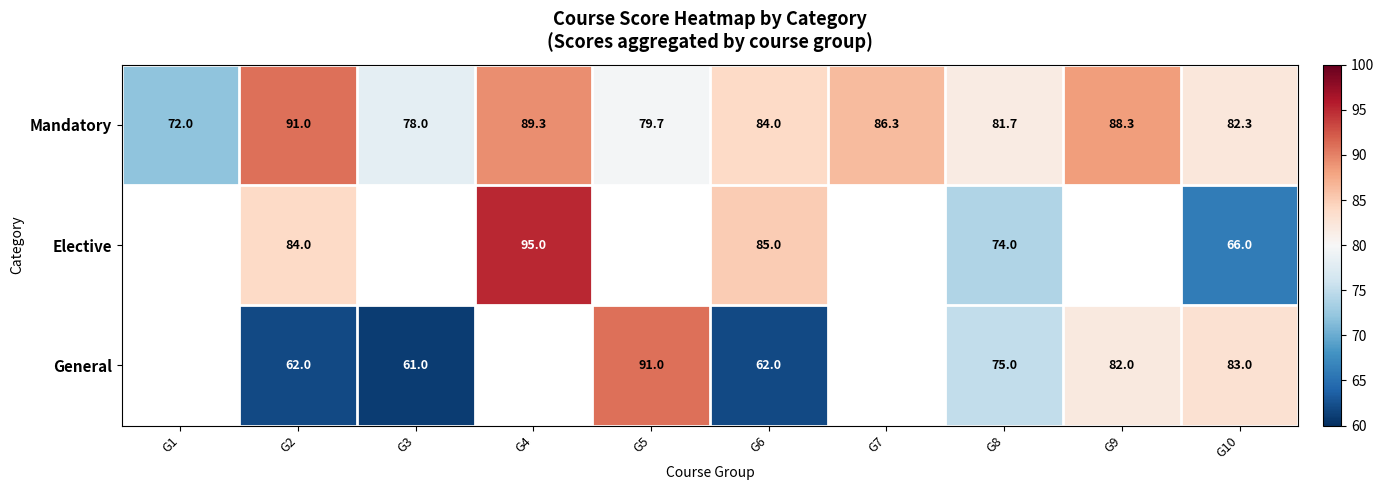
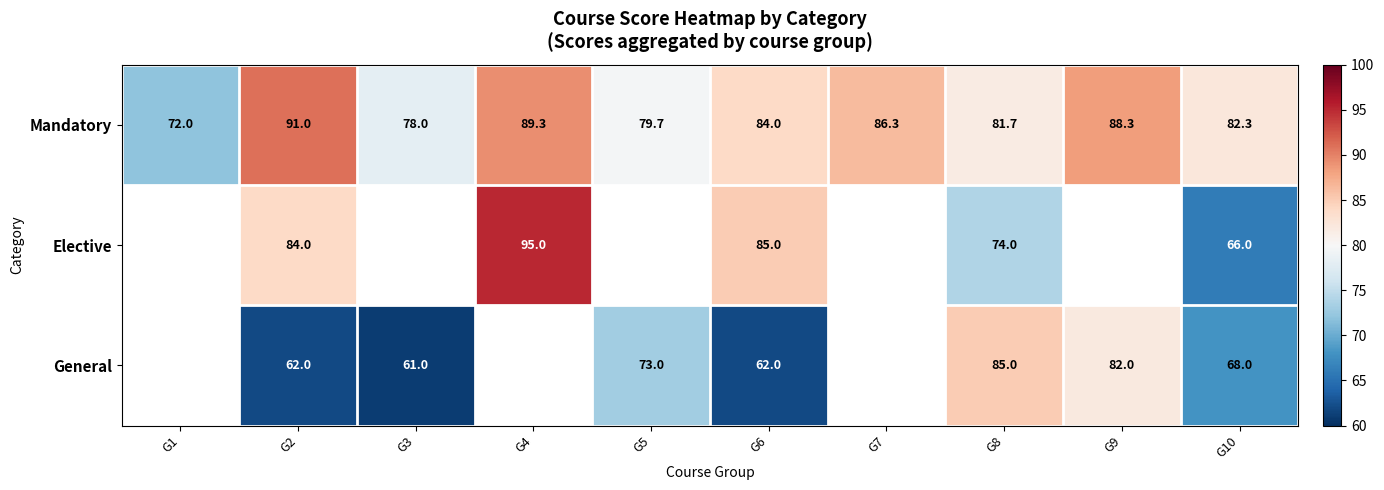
  {
    "Mandatory": {
      "G1": 72.0,
      "G2": 91.0,
      "G3": 78.0,
      "G4": 89.3,
      "G5": 79.7,
      "G6": 84.0,
      "G7": 86.3,
      "G8": 81.7,
      "G9": 88.3,
      "G10": 82.3
    },
    "Elective": {
      "G2": 84.0,
      "G4": 95.0,
      "G6": 85.0,
      "G8": 74.0,
      "G10": 66.0
    },
    "General": {
      "G2": 62.0,
      "G3": 61.0,
-     "G5": 91.0,
+     "G5": 73.0,
      "G6": 62.0,
-     "G8": 75.0,
+     "G8": 85.0,
      "G9": 82.0,
-     "G10": 83.0
+     "G10": 68.0
    }
  }
